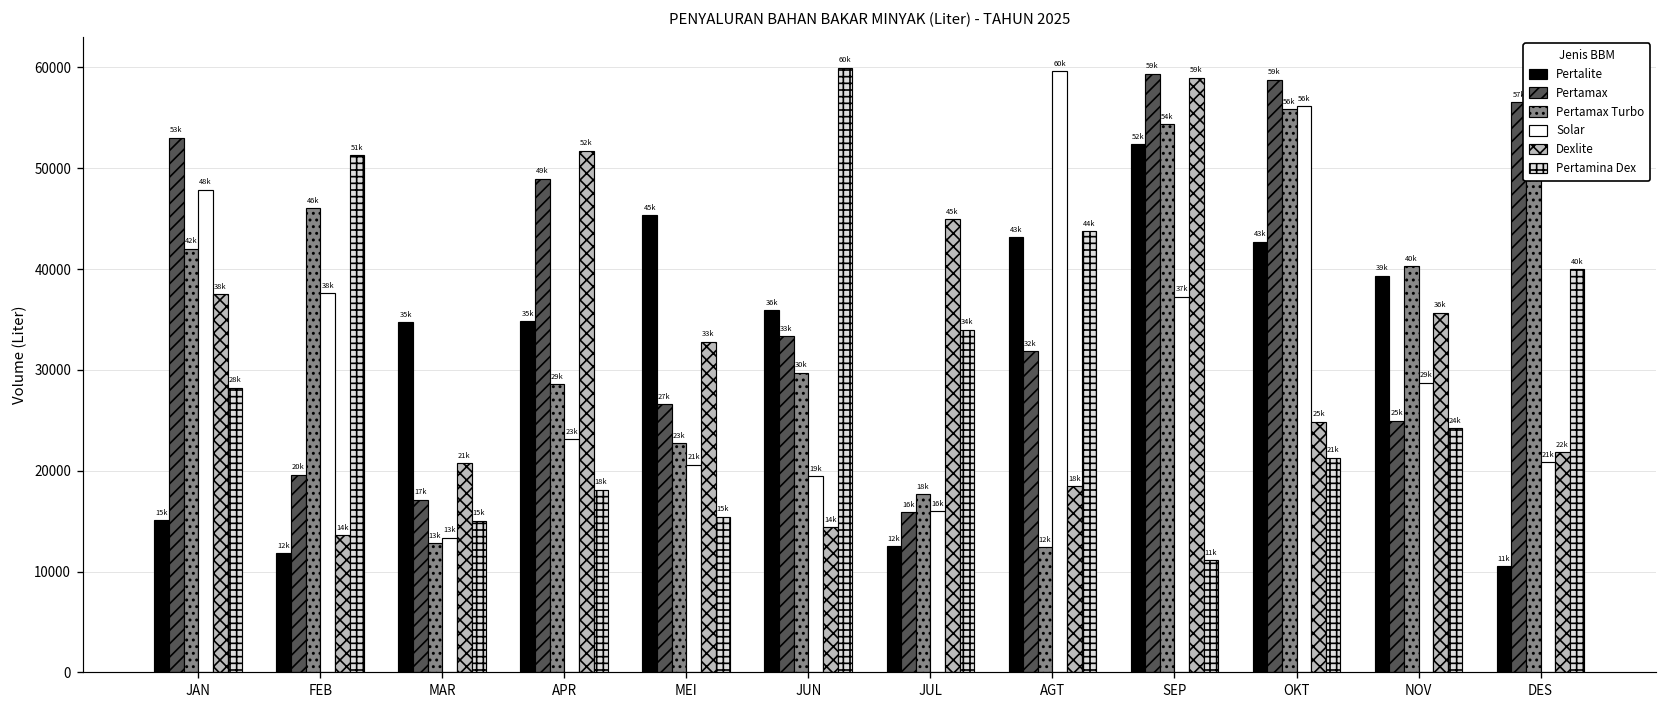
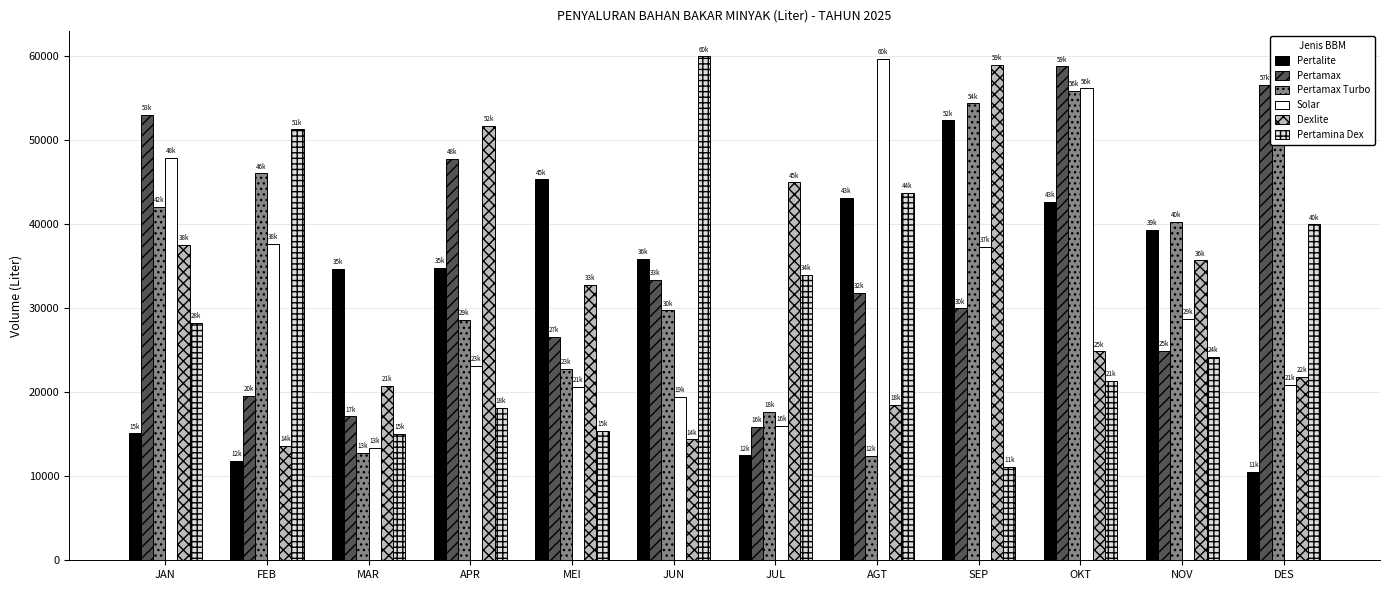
  {
    "Pertalite": {
      "JAN": "15k",
      "FEB": "12k",
      "MAR": "35k",
      "APR": "35k",
      "MEI": "45k",
      "JUN": "36k",
      "JUL": "12k",
      "AGT": "43k",
      "SEP": "52k",
      "OKT": "43k",
      "NOV": "39k",
      "DES": "11k"
    },
    "Pertamax": {
      "JAN": "53k",
      "FEB": "20k",
      "MAR": "17k",
-     "APR": "49k",
+     "APR": "48k",
      "MEI": "27k",
      "JUN": "33k",
      "JUL": "16k",
      "AGT": "32k",
-     "SEP": "59k",
+     "SEP": "30k",
      "OKT": "59k",
      "NOV": "25k"
    },
    "Pertamax Turbo": {
      "JAN": "42k",
      "FEB": "46k",
      "MAR": "13k",
      "APR": "29k",
      "MEI": "23k",
      "JUN": "30k",
      "JUL": "18k",
      "AGT": "12k",
      "SEP": "54k",
      "OKT": "56k",
      "NOV": "40k"
    }
  }
